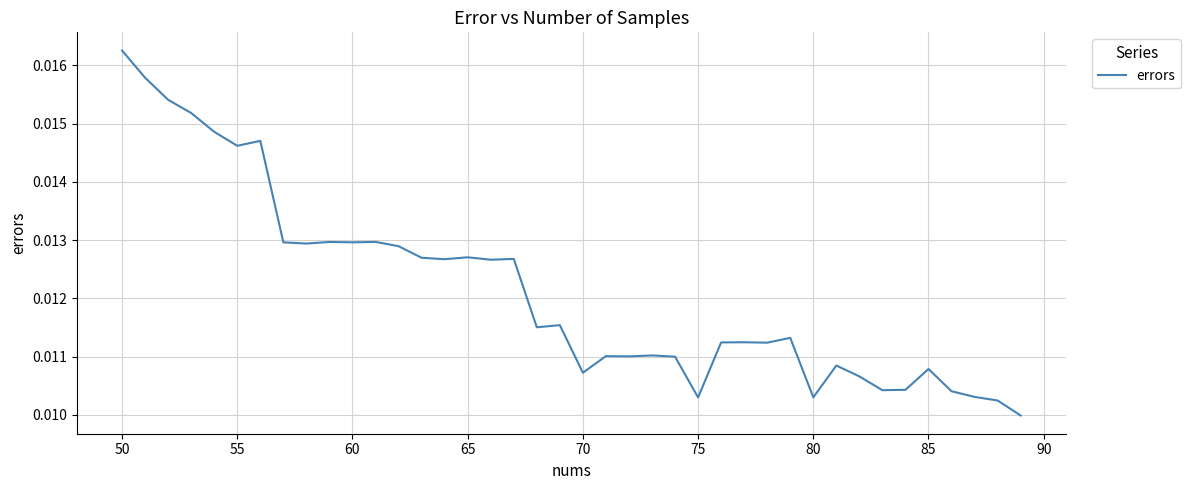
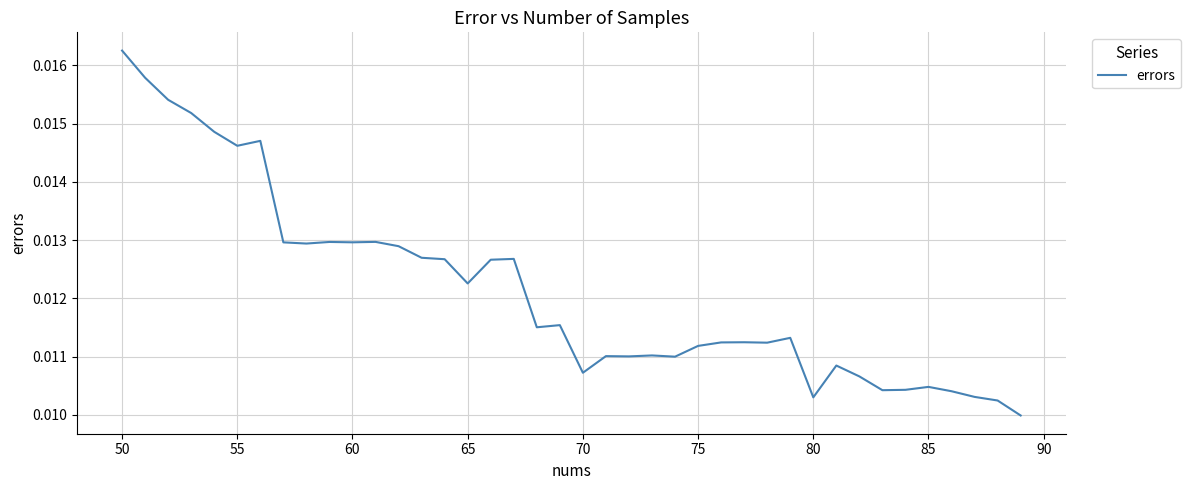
  {
    "50": 0.0163,
    "55": 0.0146,
    "60": 0.0130,
-   "65": 0.0127,
+   "65": 0.0123,
    "70": 0.0107,
-   "75": 0.0103,
+   "75": 0.0112,
    "80": 0.0103,
-   "85": 0.0108
+   "85": 0.0105
  }
